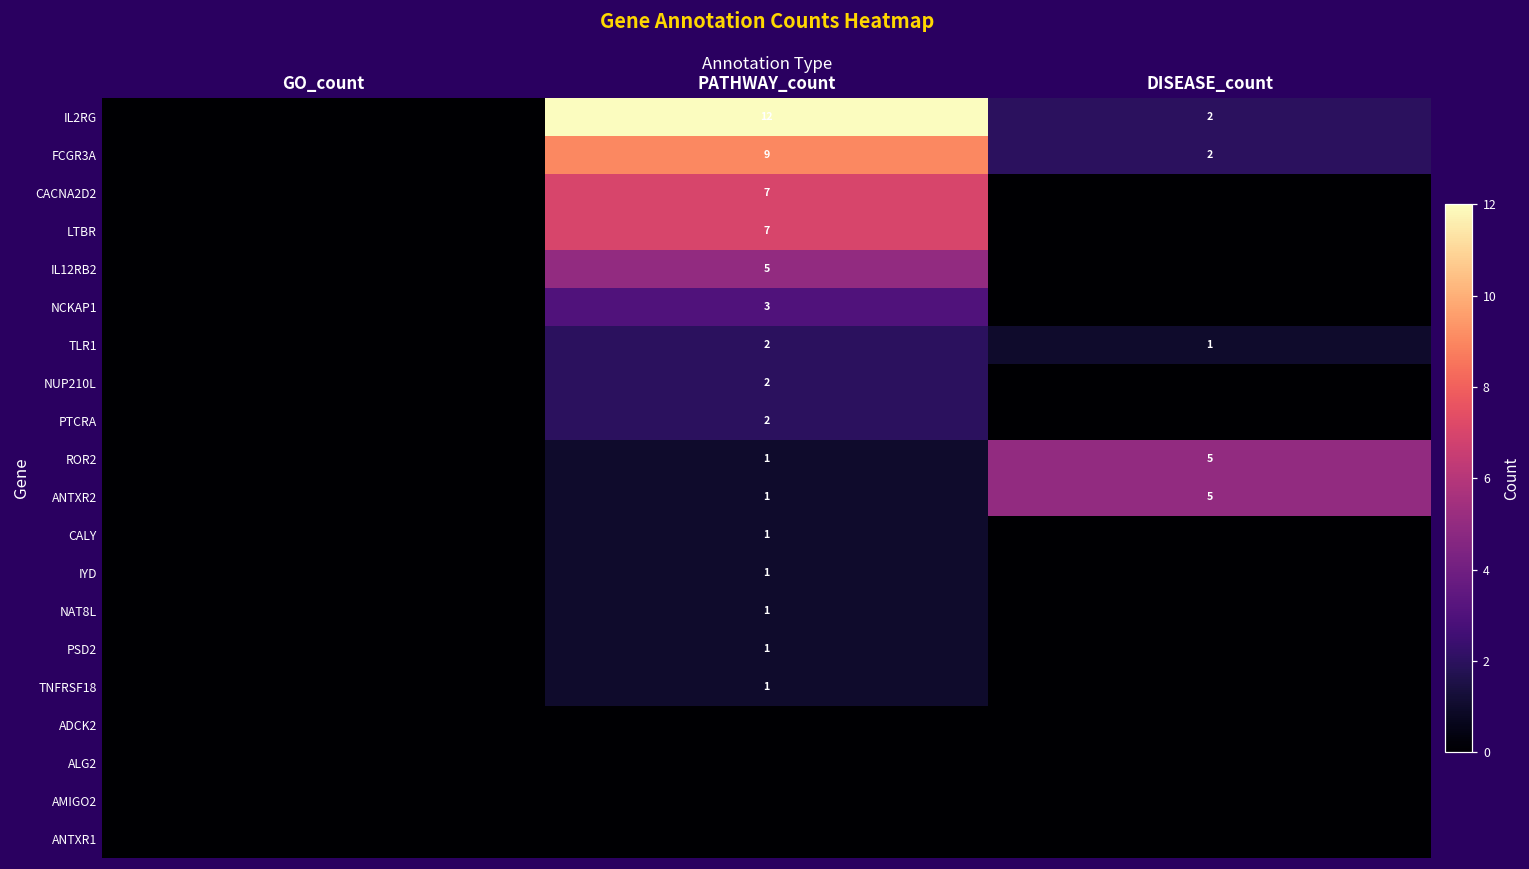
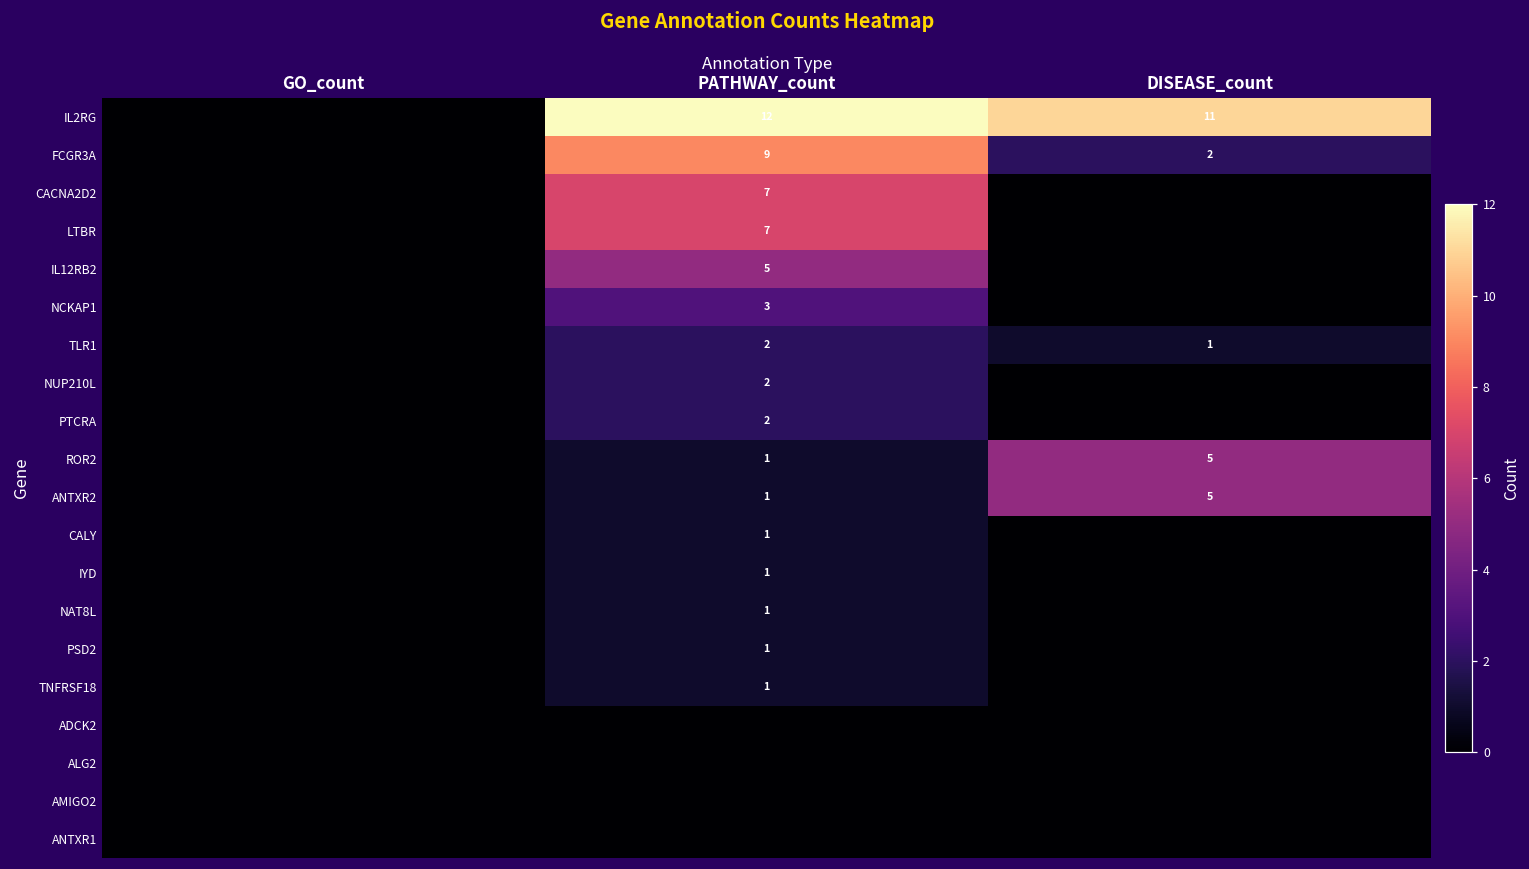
  {
    "IL2RG": {
      "PATHWAY_count": 12,
-     "DISEASE_count": 2
+     "DISEASE_count": 11
    },
    "FCGR3A": {
      "PATHWAY_count": 9,
      "DISEASE_count": 2
    },
    "CACNA2D2": {
      "PATHWAY_count": 7
    },
    "LTBR": {
      "PATHWAY_count": 7
    },
    "IL12RB2": {
      "PATHWAY_count": 5
    },
    "NCKAP1": {
      "PATHWAY_count": 3
    },
    "TLR1": {
      "PATHWAY_count": 2,
      "DISEASE_count": 1
    },
    "NUP210L": {
      "PATHWAY_count": 2
    },
    "PTCRA": {
      "PATHWAY_count": 2
    },
    "ROR2": {
      "PATHWAY_count": 1,
      "DISEASE_count": 5
    },
    "ANTXR2": {
      "PATHWAY_count": 1,
      "DISEASE_count": 5
    },
    "CALY": {
      "PATHWAY_count": 1
    },
    "IYD": {
      "PATHWAY_count": 1
    },
    "NAT8L": {
      "PATHWAY_count": 1
    },
    "PSD2": {
      "PATHWAY_count": 1
    },
    "TNFRSF18": {
      "PATHWAY_count": 1
    }
  }
